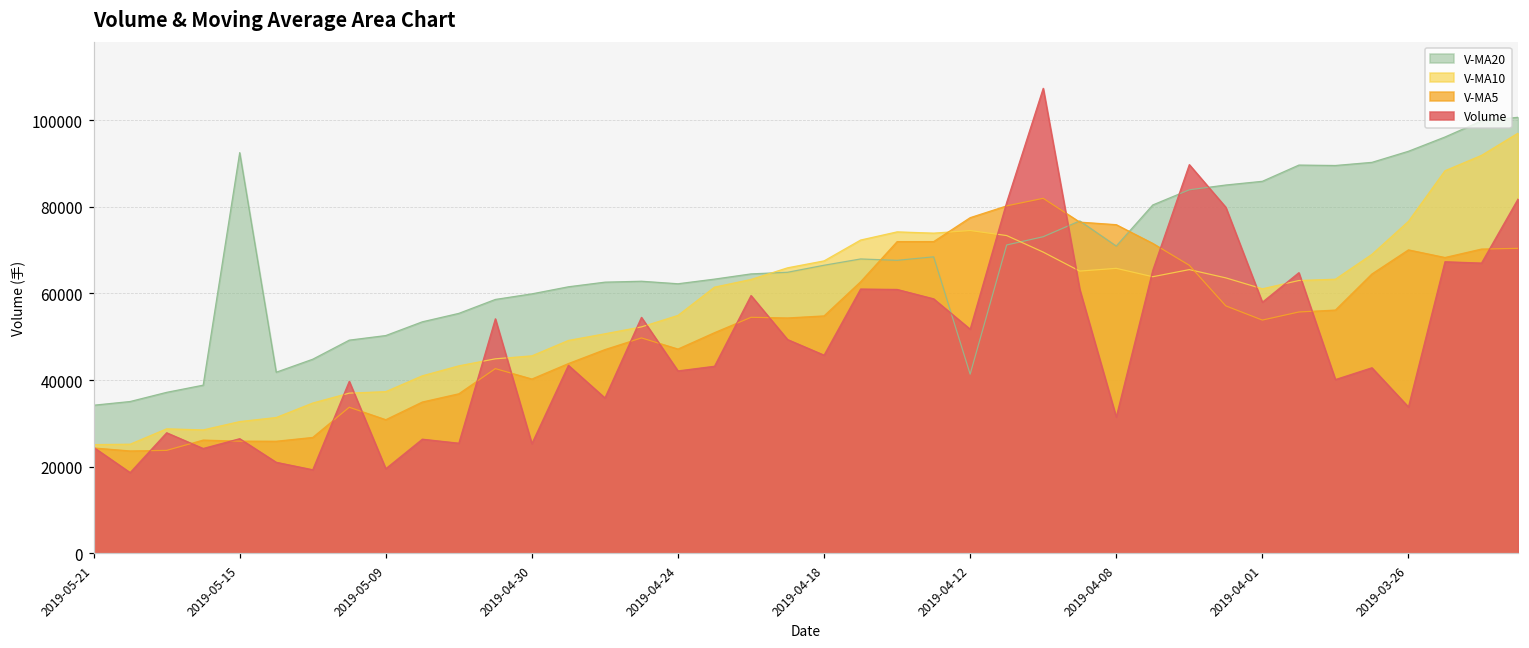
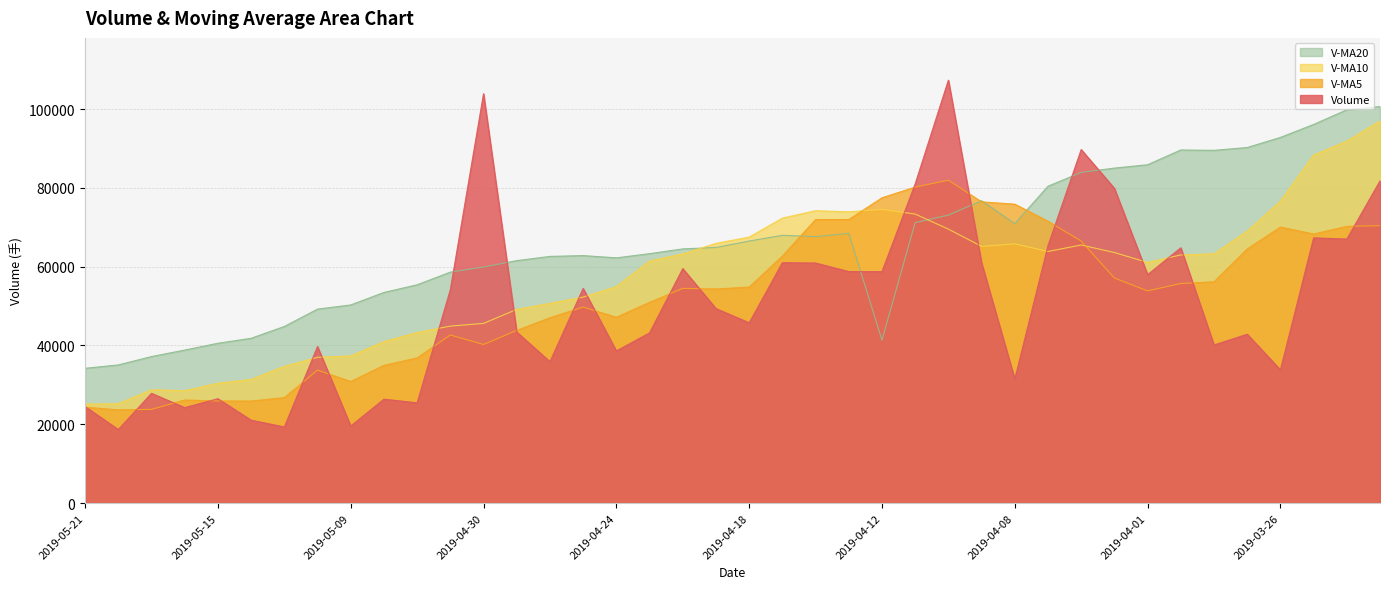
  {
    "V-MA20": {
      "2019-05-21": 34000,
-     "2019-05-15": 92000,
+     "2019-05-15": 41000,
      "2019-05-09": 50000,
      "2019-04-30": 60000,
      "2019-04-24": 62000,
      "2019-04-18": 66000,
      "2019-04-12": 41000,
      "2019-04-08": 71000,
      "2019-04-01": 86000,
      "2019-03-26": 93000
    },
    "Volume": {
      "2019-05-09": 20000,
-     "2019-04-30": 25000,
-     "2019-04-24": 42000,
+     "2019-04-30": 104000,
+     "2019-04-24": 39000,
      "2019-04-18": 46000,
-     "2019-04-12": 52000,
+     "2019-04-12": 59000,
      "2019-04-08": 31000,
      "2019-04-01": 58000,
      "2019-03-26": 34000
    }
  }
